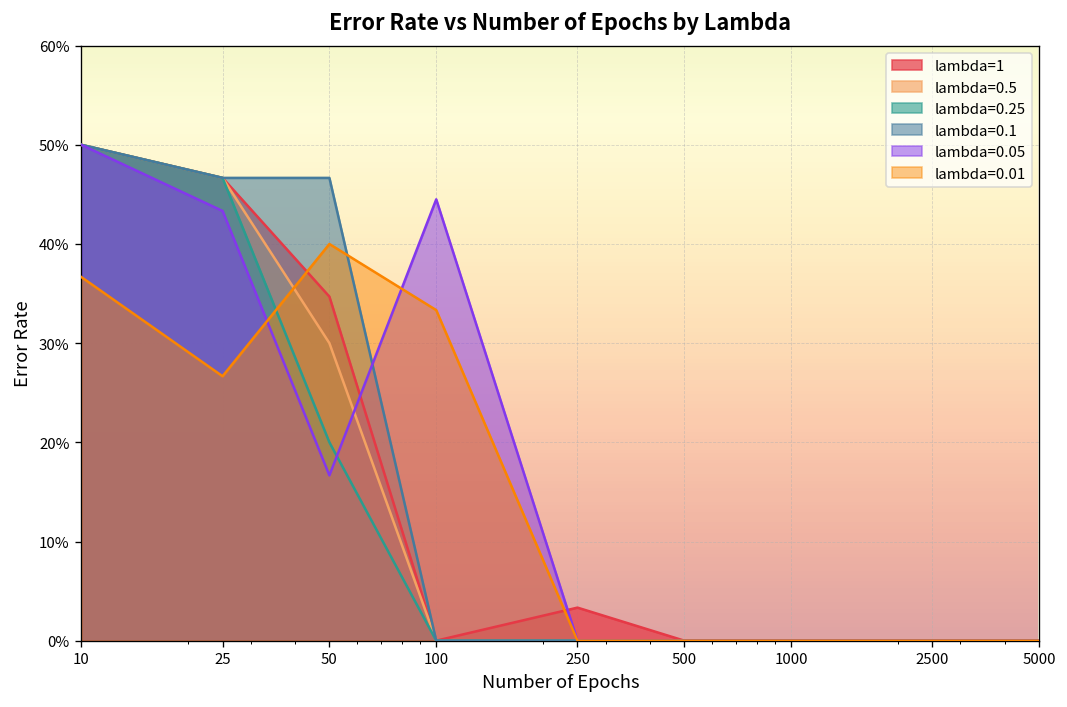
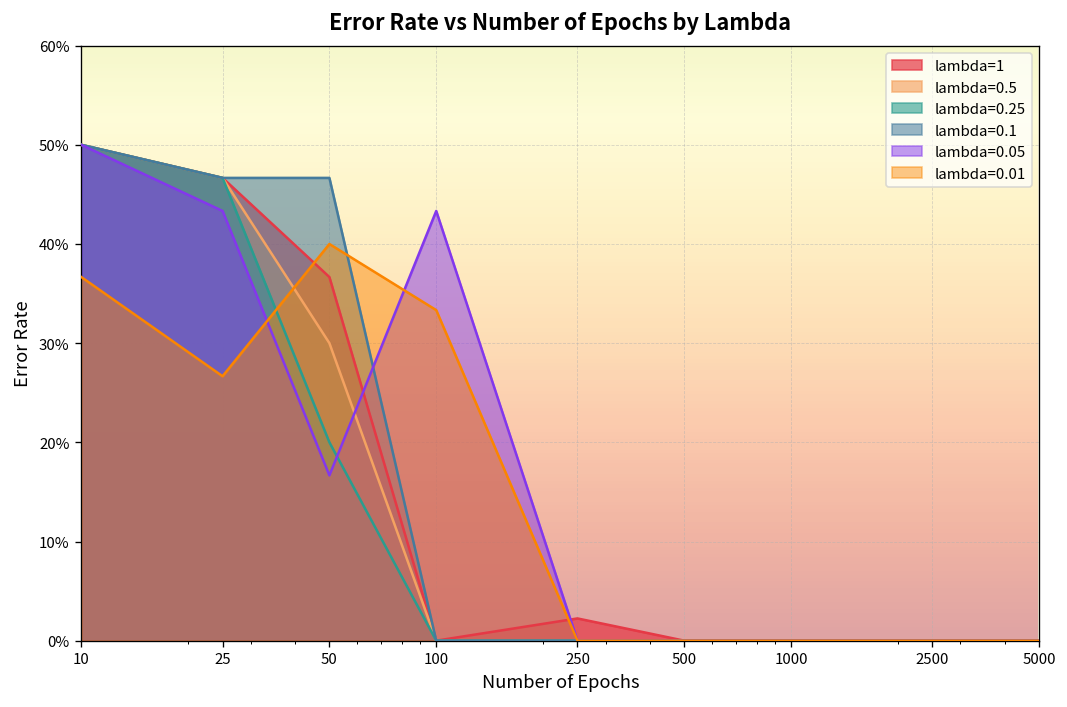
  {
    "lambda=1": {
-     "50": "35%",
-     "250": "3%"
+     "50": "37%",
+     "250": "2%"
    },
    "lambda=0.05": {
      "25": "43%",
      "50": "17%",
-     "100": "45%"
+     "100": "43%"
    }
  }
